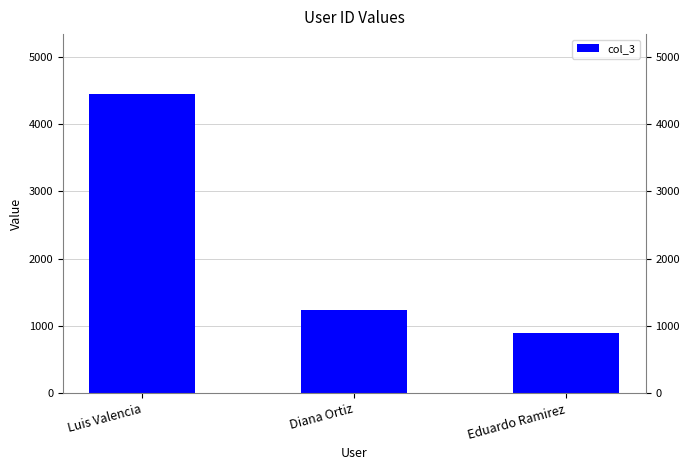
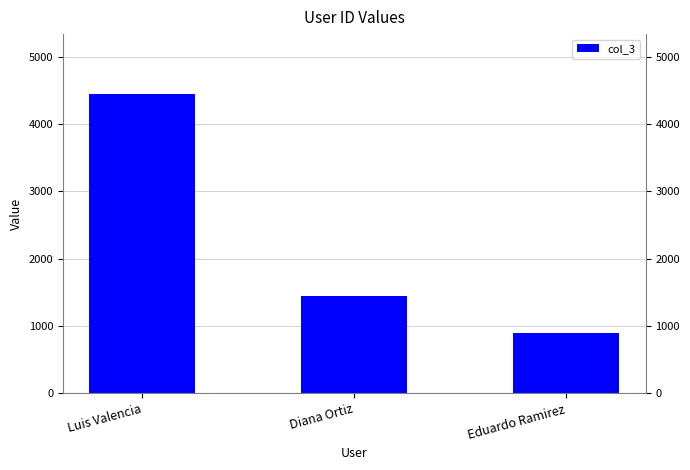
  {
    "Luis Valencia": 4400,
-   "Diana Ortiz": 1200,
+   "Diana Ortiz": 1400,
    "Eduardo Ramirez": 900
  }
